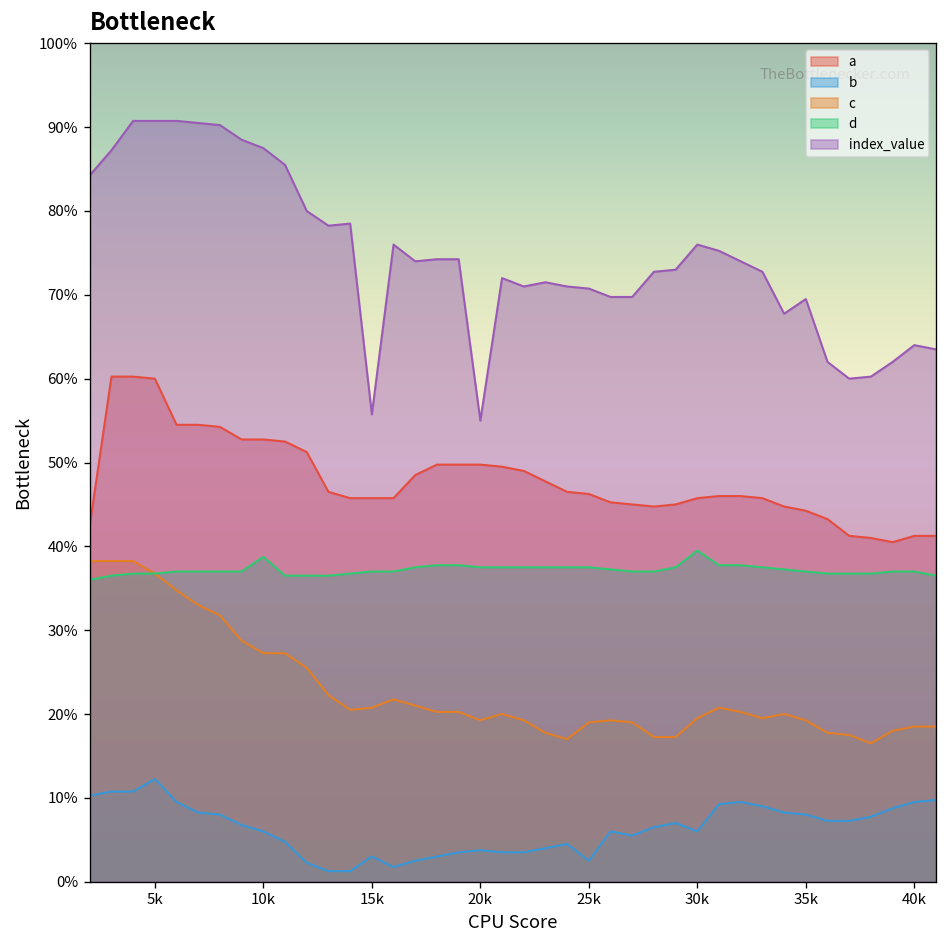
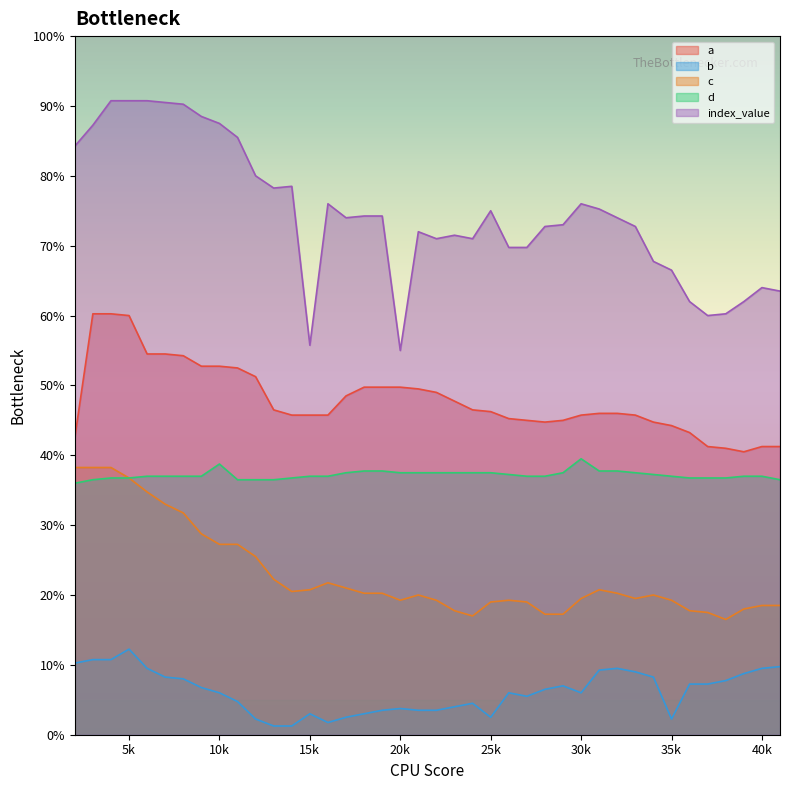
  {
    "b": {
      "5k": "12%",
      "10k": "6%",
      "15k": "3%",
      "20k": "4%",
      "25k": "3%",
      "30k": "6%",
-     "35k": "8%",
+     "35k": "2%",
      "40k": "10%"
    },
    "d": {
      "10k": "39%",
      "15k": "37%",
      "20k": "38%",
      "25k": "38%",
      "30k": "40%",
      "35k": "37%",
      "40k": "37%"
    },
    "index_value": {
      "5k": "91%",
      "10k": "88%",
      "15k": "56%",
      "20k": "55%",
-     "25k": "71%",
+     "25k": "75%",
      "30k": "76%",
-     "35k": "70%",
+     "35k": "67%",
      "40k": "64%"
    }
  }
